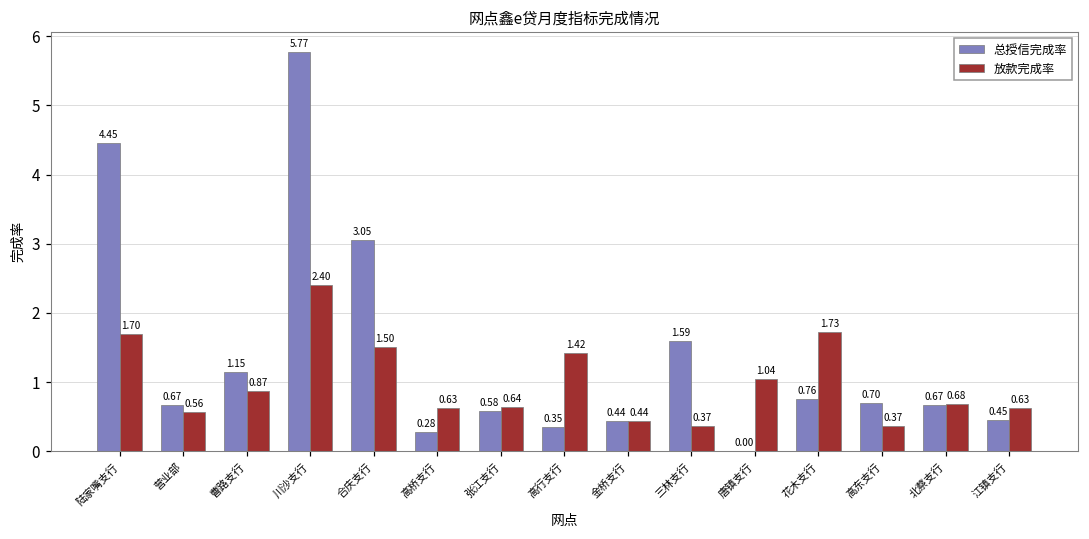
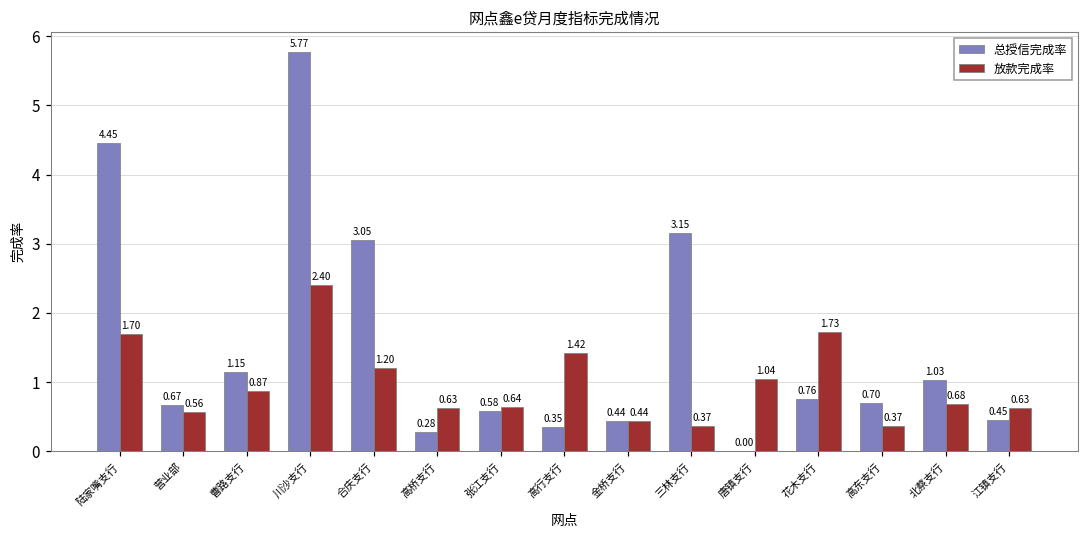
  {
    "总授信完成率": {
      "陆家嘴支行": 4.45,
      "营业部": 0.67,
      "曹路支行": 1.15,
      "川沙支行": 5.77,
      "合庆支行": 3.05,
      "高桥支行": 0.28,
      "张江支行": 0.58,
      "高行支行": 0.35,
      "金桥支行": 0.44,
-     "三林支行": 1.59,
+     "三林支行": 3.15,
      "唐镇支行": 0.00,
      "花木支行": 0.76,
      "高东支行": 0.70,
-     "北蔡支行": 0.67,
+     "北蔡支行": 1.03,
      "江镇支行": 0.45
    },
    "放款完成率": {
      "陆家嘴支行": 1.70,
      "营业部": 0.56,
      "曹路支行": 0.87,
      "川沙支行": 2.40,
-     "合庆支行": 1.50,
+     "合庆支行": 1.20,
      "高桥支行": 0.63,
      "张江支行": 0.64,
      "高行支行": 1.42,
      "金桥支行": 0.44,
      "三林支行": 0.37,
      "唐镇支行": 1.04,
      "花木支行": 1.73,
      "高东支行": 0.37,
      "北蔡支行": 0.68,
      "江镇支行": 0.63
    }
  }
